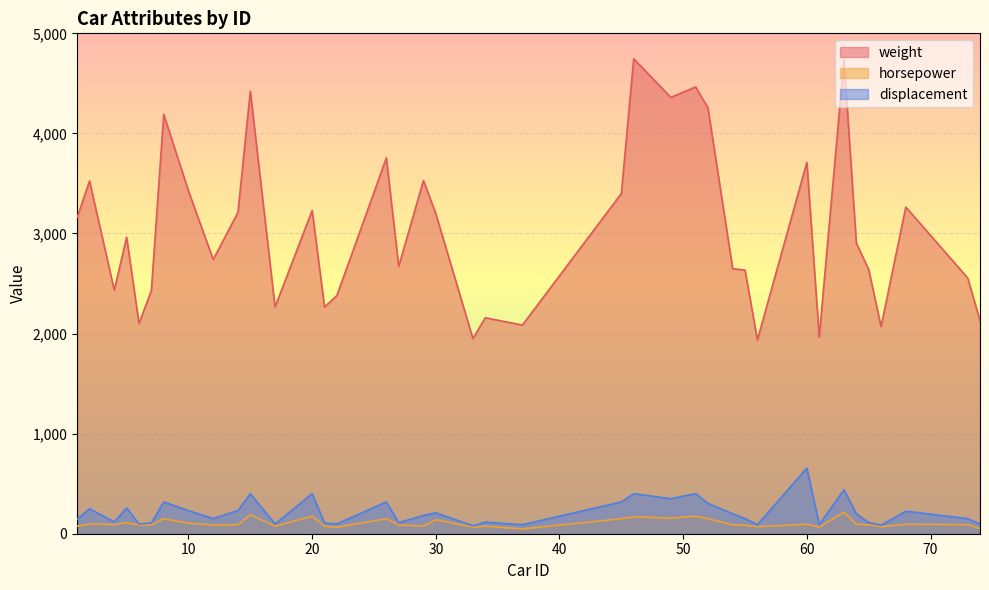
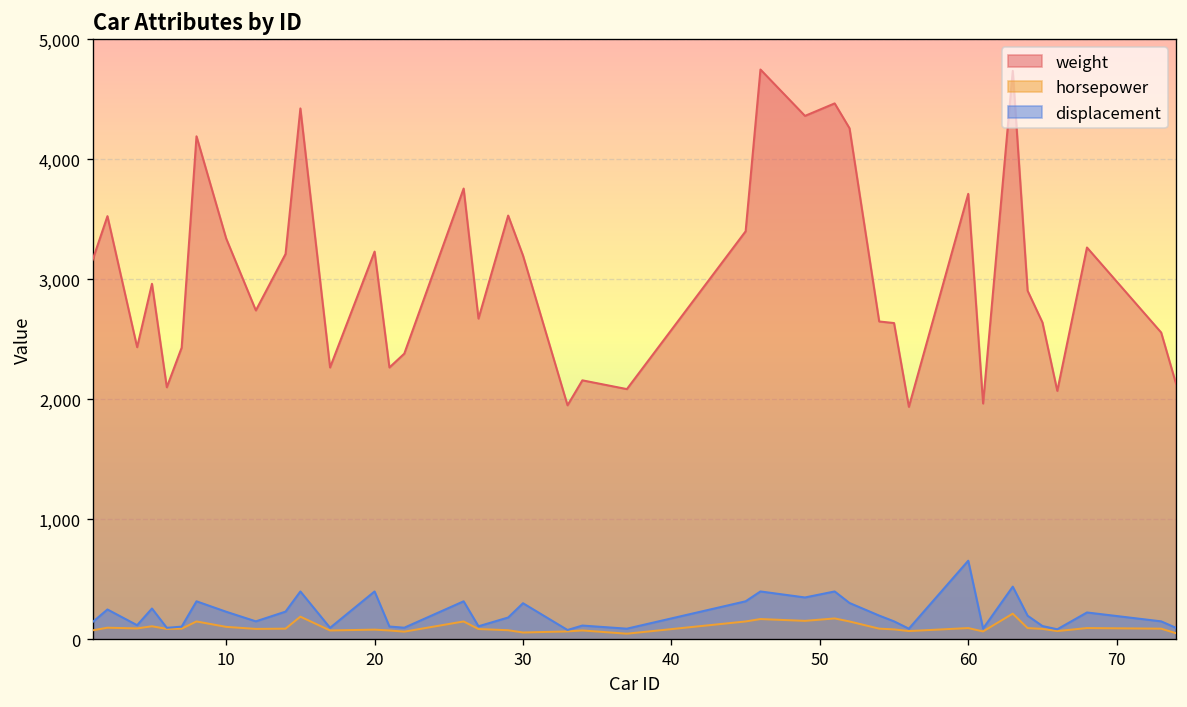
  {
    "weight": {
-     "10": "3,430",
+     "10": "3,340",
      "20": "3,230",
      "30": "3,200",
      "60": "3,710"
    },
    "horsepower": {
      "10": "110",
-     "20": "180",
-     "30": "140",
+     "20": "80",
+     "30": "60",
      "60": "100"
    },
    "displacement": {
      "10": "230",
      "20": "400",
-     "30": "210",
+     "30": "300",
      "60": "660"
    }
  }
